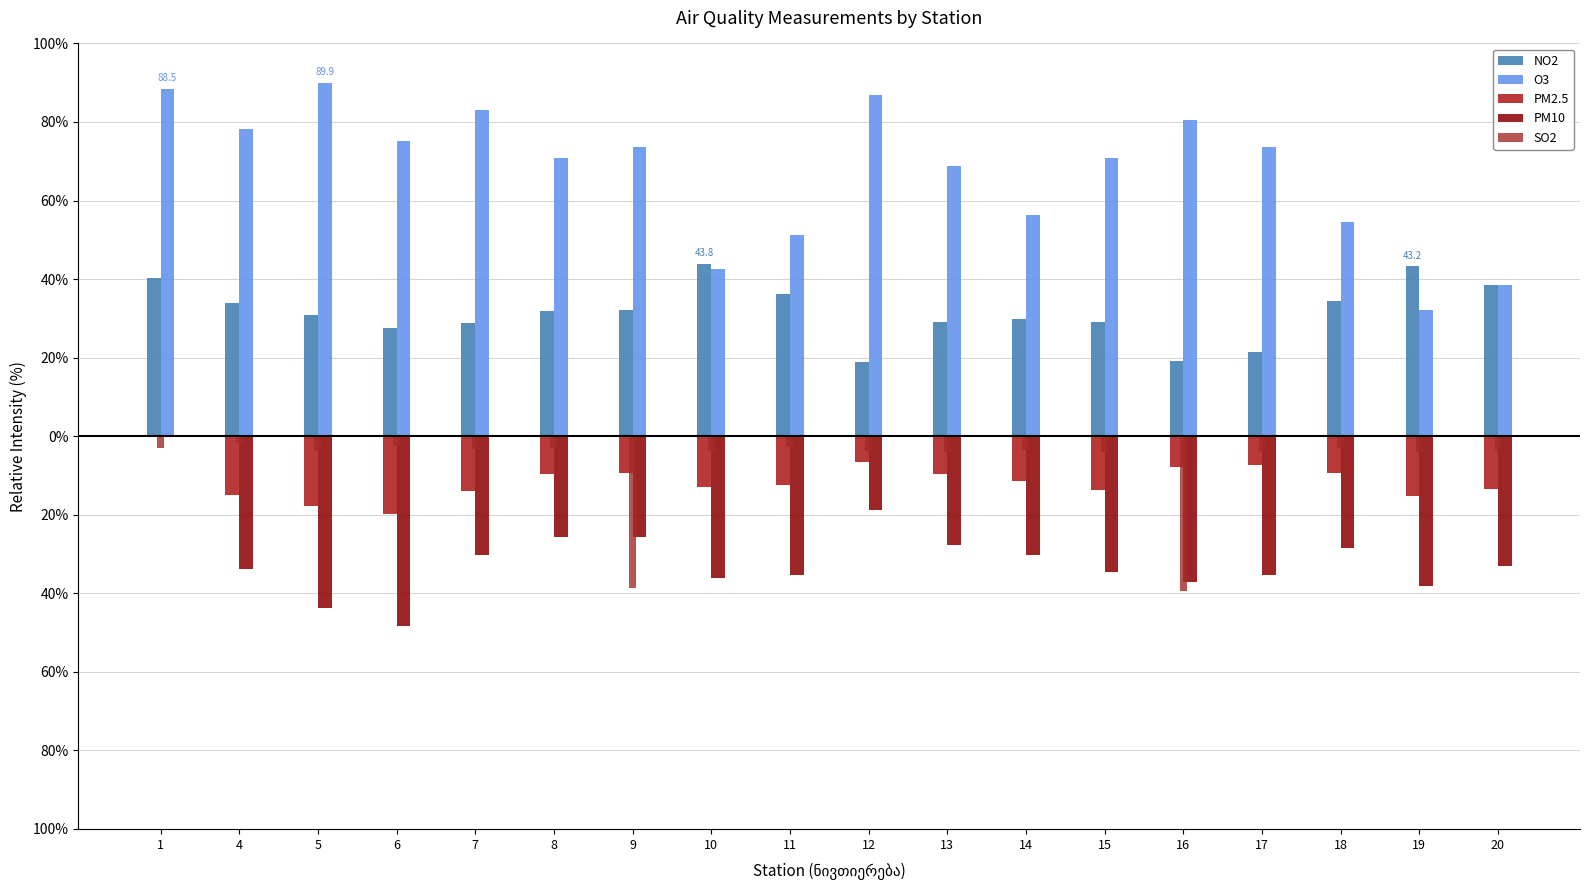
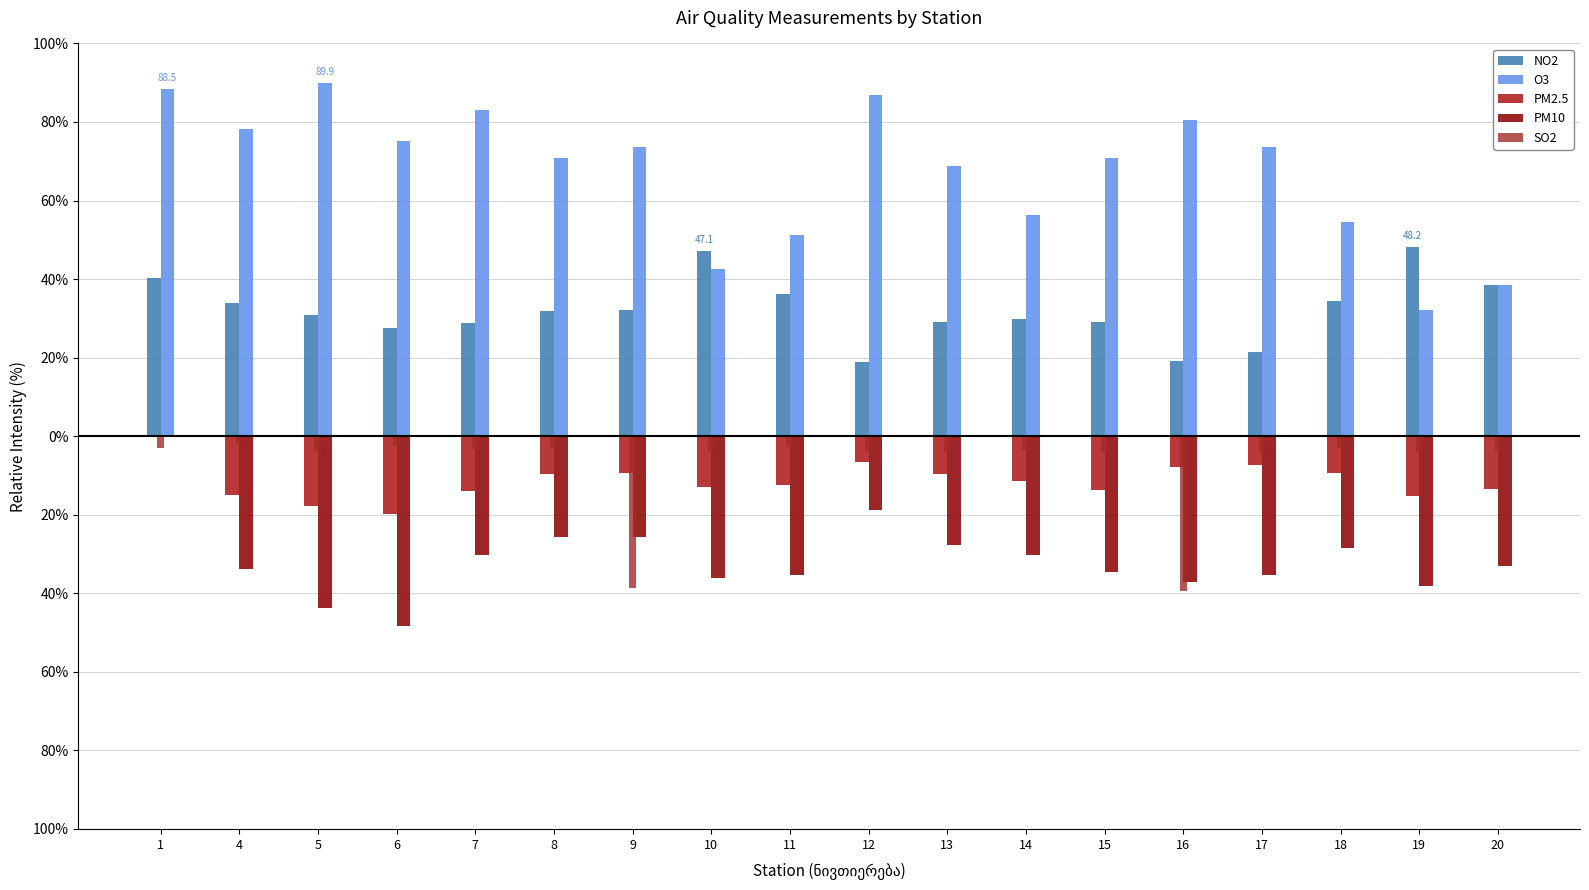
  {
    "NO2": {
-     "10": 43.8,
-     "19": 43.2
+     "10": 47.1,
+     "19": 48.2
    },
    "O3": {
      "1": 88.5,
      "5": 89.9
    }
  }
